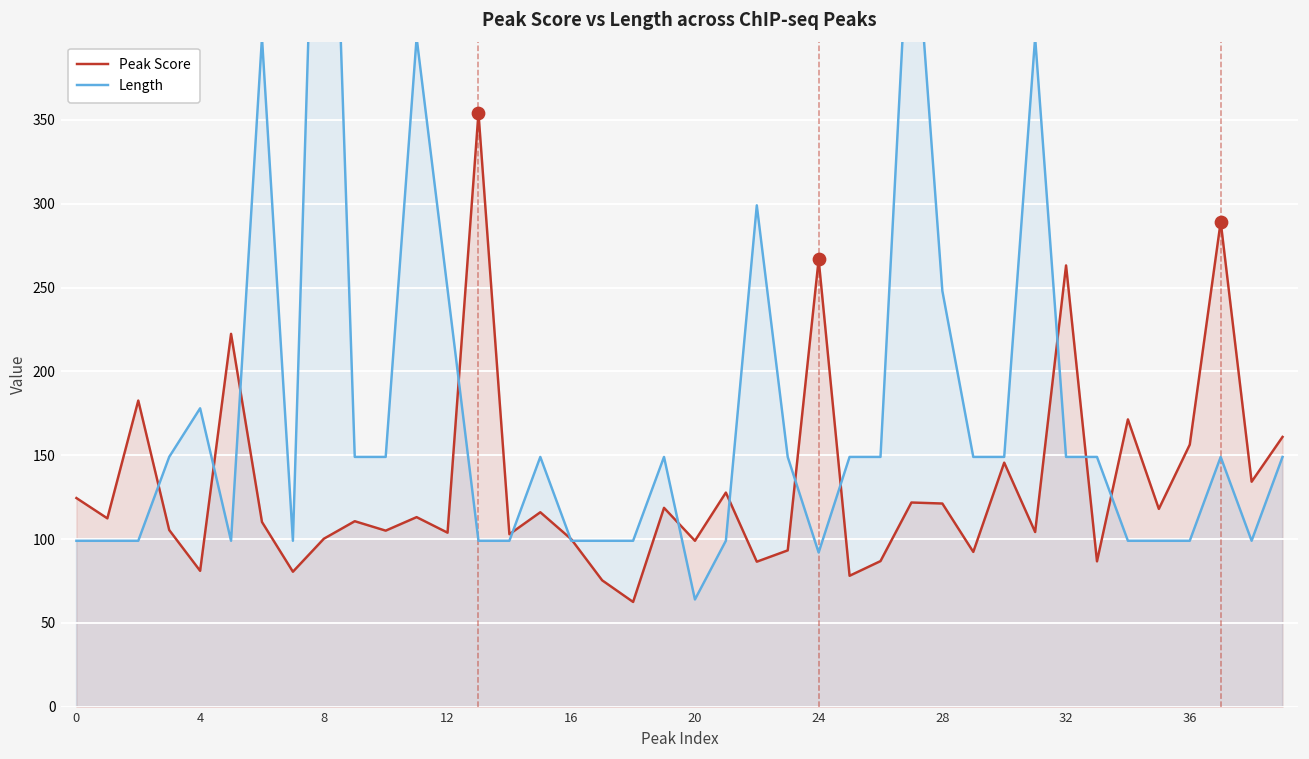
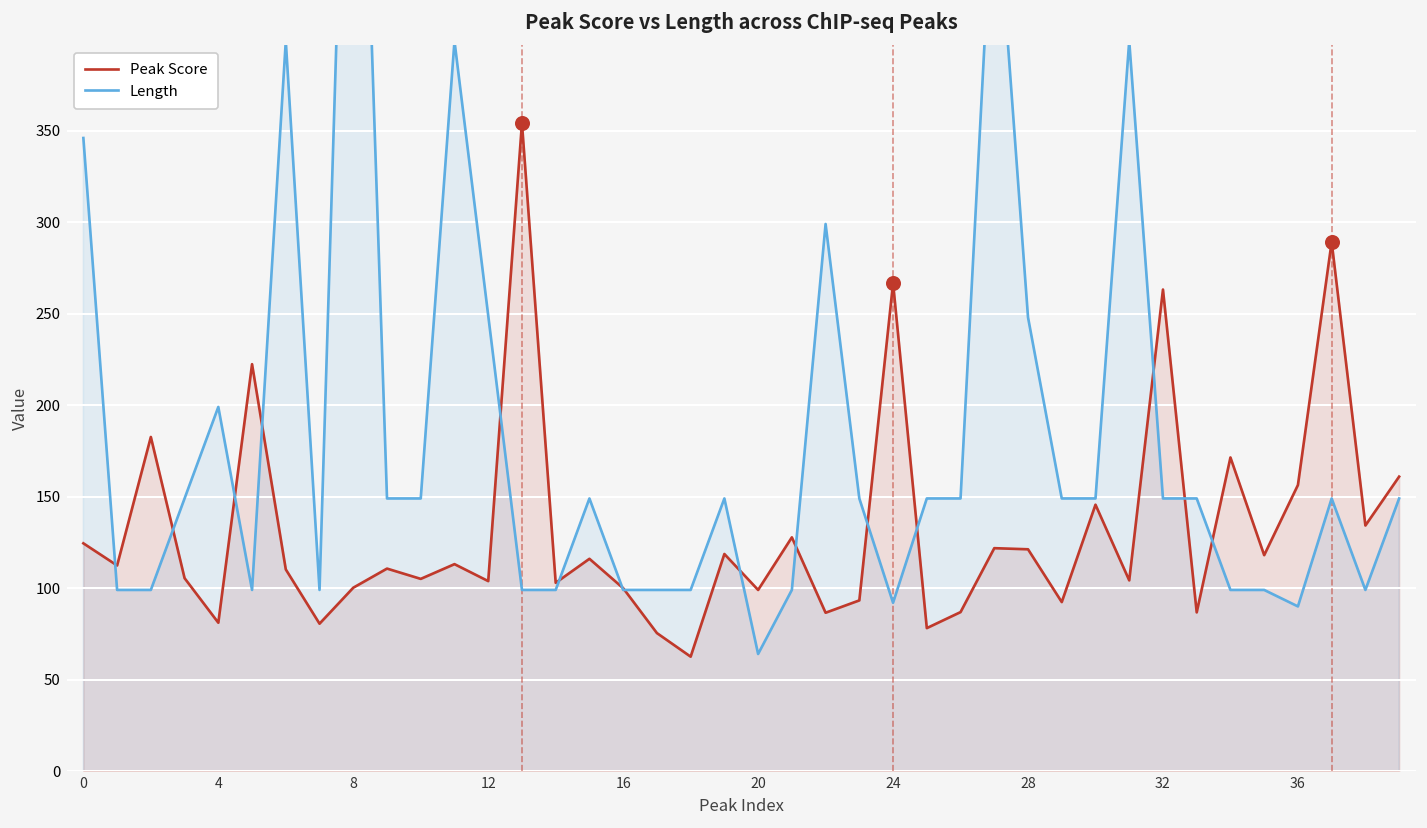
  {
    "Length": {
-     "0": 99,
-     "4": 178,
+     "0": 346,
+     "4": 199,
      "12": 249,
      "20": 64,
      "24": 92,
      "28": 248,
      "32": 149,
-     "36": 99
+     "36": 90
    }
  }
